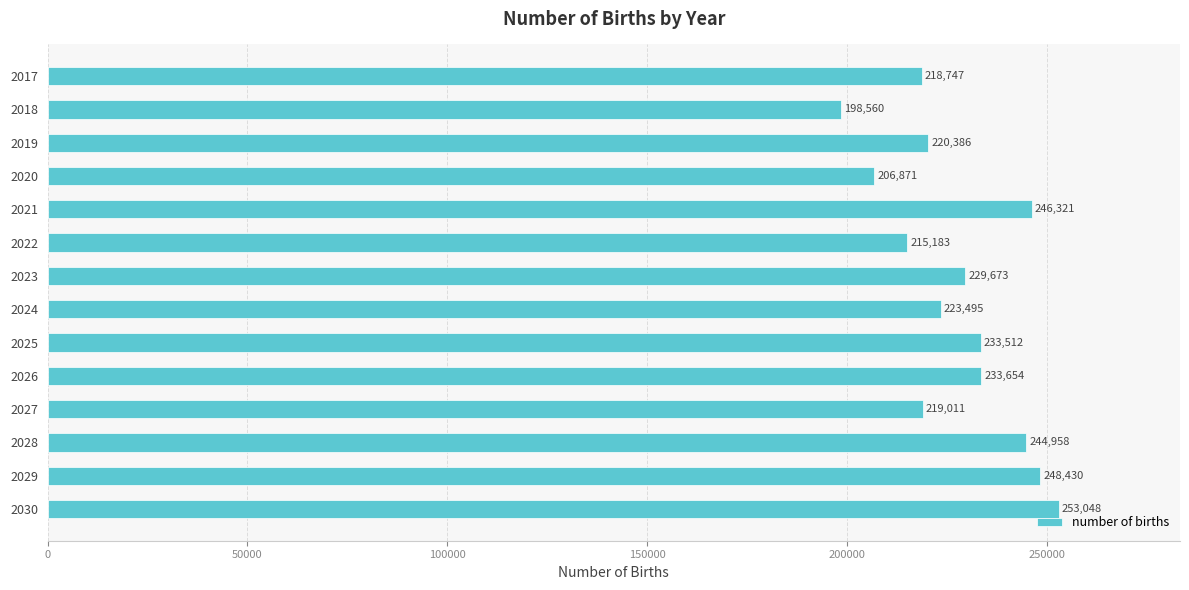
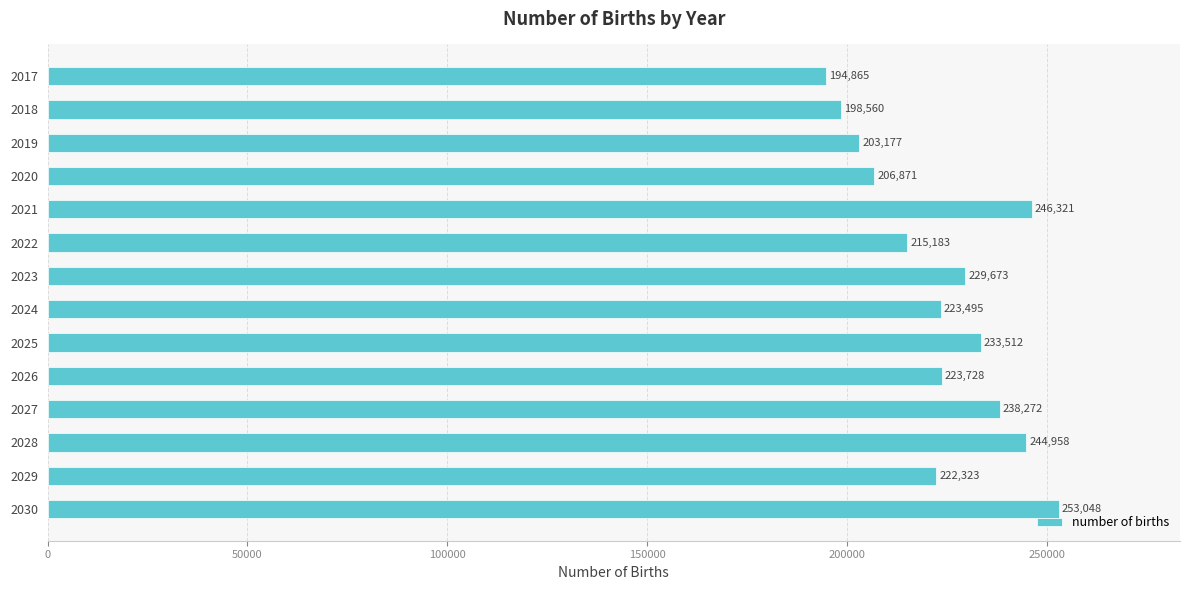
  {
-   "2017": "218,747",
+   "2017": "194,865",
    "2018": "198,560",
-   "2019": "220,386",
+   "2019": "203,177",
    "2020": "206,871",
    "2021": "246,321",
    "2022": "215,183",
    "2023": "229,673",
    "2024": "223,495",
    "2025": "233,512",
-   "2026": "233,654",
-   "2027": "219,011",
+   "2026": "223,728",
+   "2027": "238,272",
    "2028": "244,958",
-   "2029": "248,430",
+   "2029": "222,323",
    "2030": "253,048"
  }
